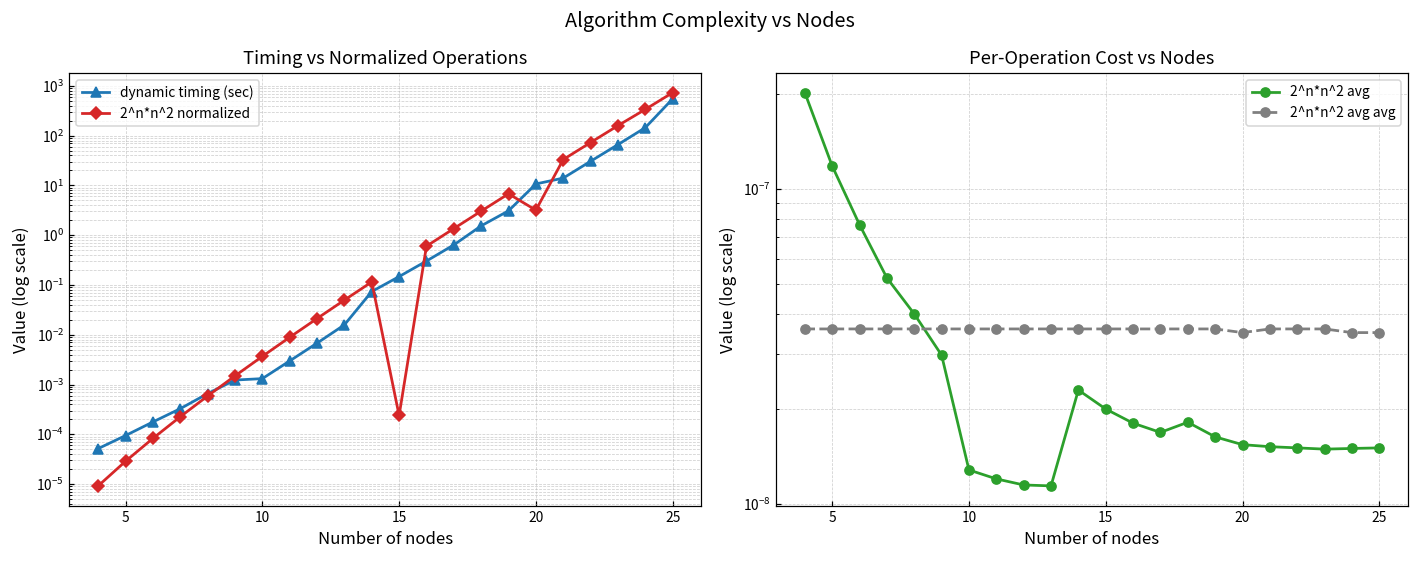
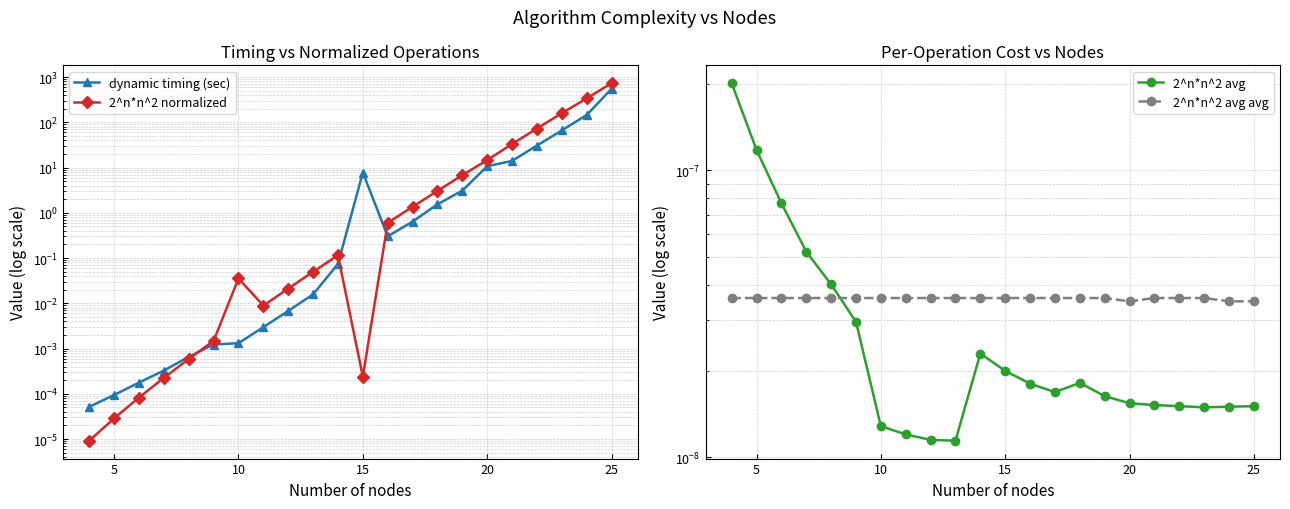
  {
    "Timing vs Normalized Operations": {
      "dynamic timing (sec)": {
        "5": 0.00009,
        "10": 0.0013,
-       "15": 0.15,
+       "15": 8,
        "20": 11,
        "25": 600
      },
      "2^n*n^2 normalized": {
        "5": 0.00003,
-       "10": 0.004,
+       "10": 0.04,
        "15": 0.0002,
-       "20": 3,
+       "20": 15,
        "25": 700
      }
    },
    "Per-Operation Cost vs Nodes": {
      "2^n*n^2 avg": {
        "5": 0.000000118,
        "10": 0.000000013,
        "15": 0.000000020,
        "20": 0.000000015,
        "25": 0.000000015
      },
      "2^n*n^2 avg avg": {
        "5": 0.000000036,
        "10": 0.000000036,
        "15": 0.000000036,
        "20": 0.000000035,
        "25": 0.000000035
      }
    }
  }
